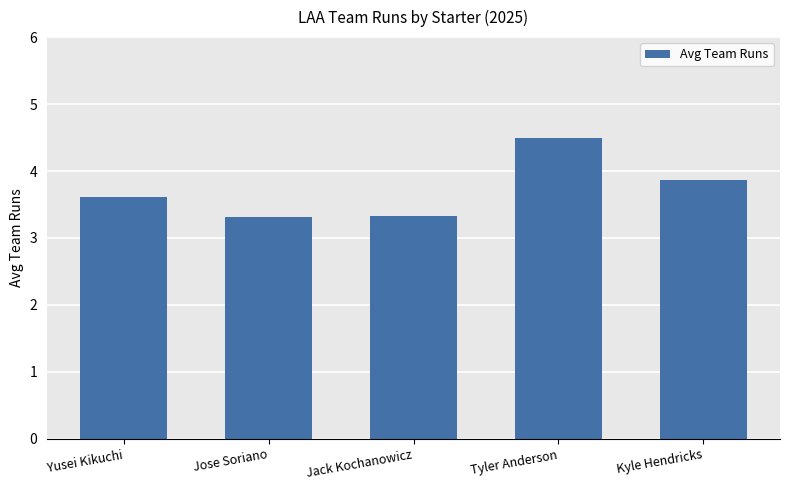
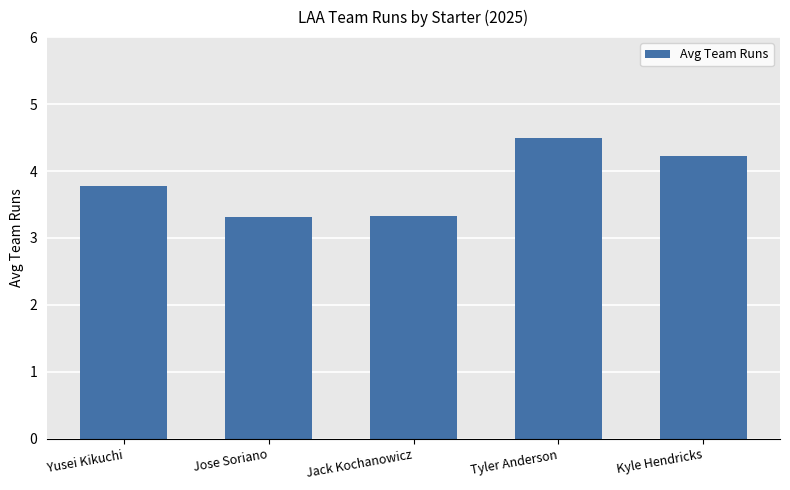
  {
-   "Yusei Kikuchi": 3.6,
+   "Yusei Kikuchi": 3.8,
    "Jose Soriano": 3.3,
    "Jack Kochanowicz": 3.3,
    "Tyler Anderson": 4.5,
-   "Kyle Hendricks": 3.9
+   "Kyle Hendricks": 4.2
  }
